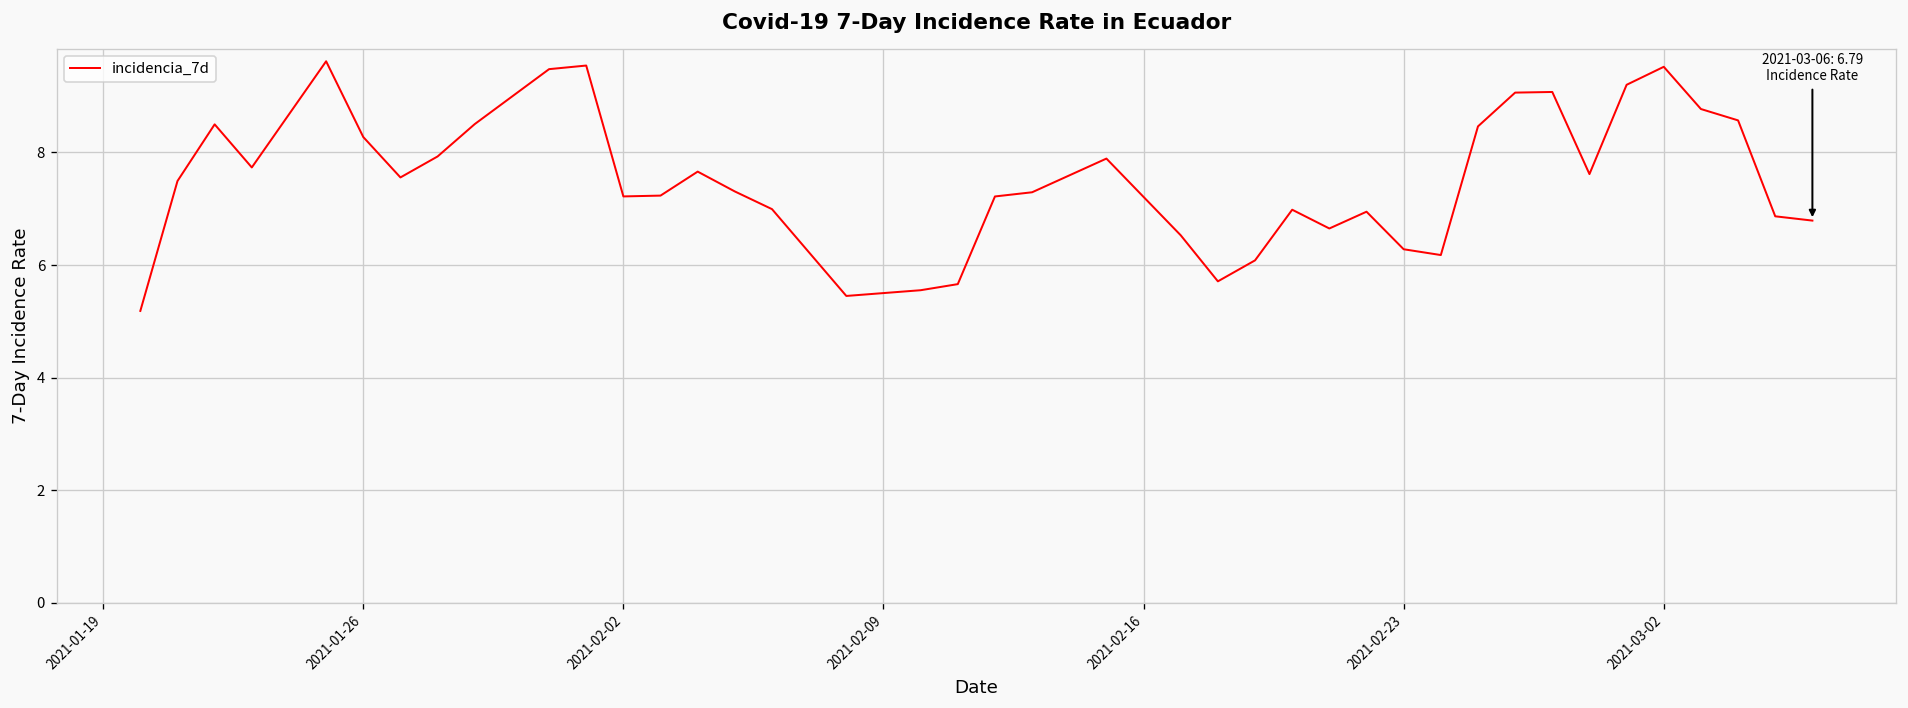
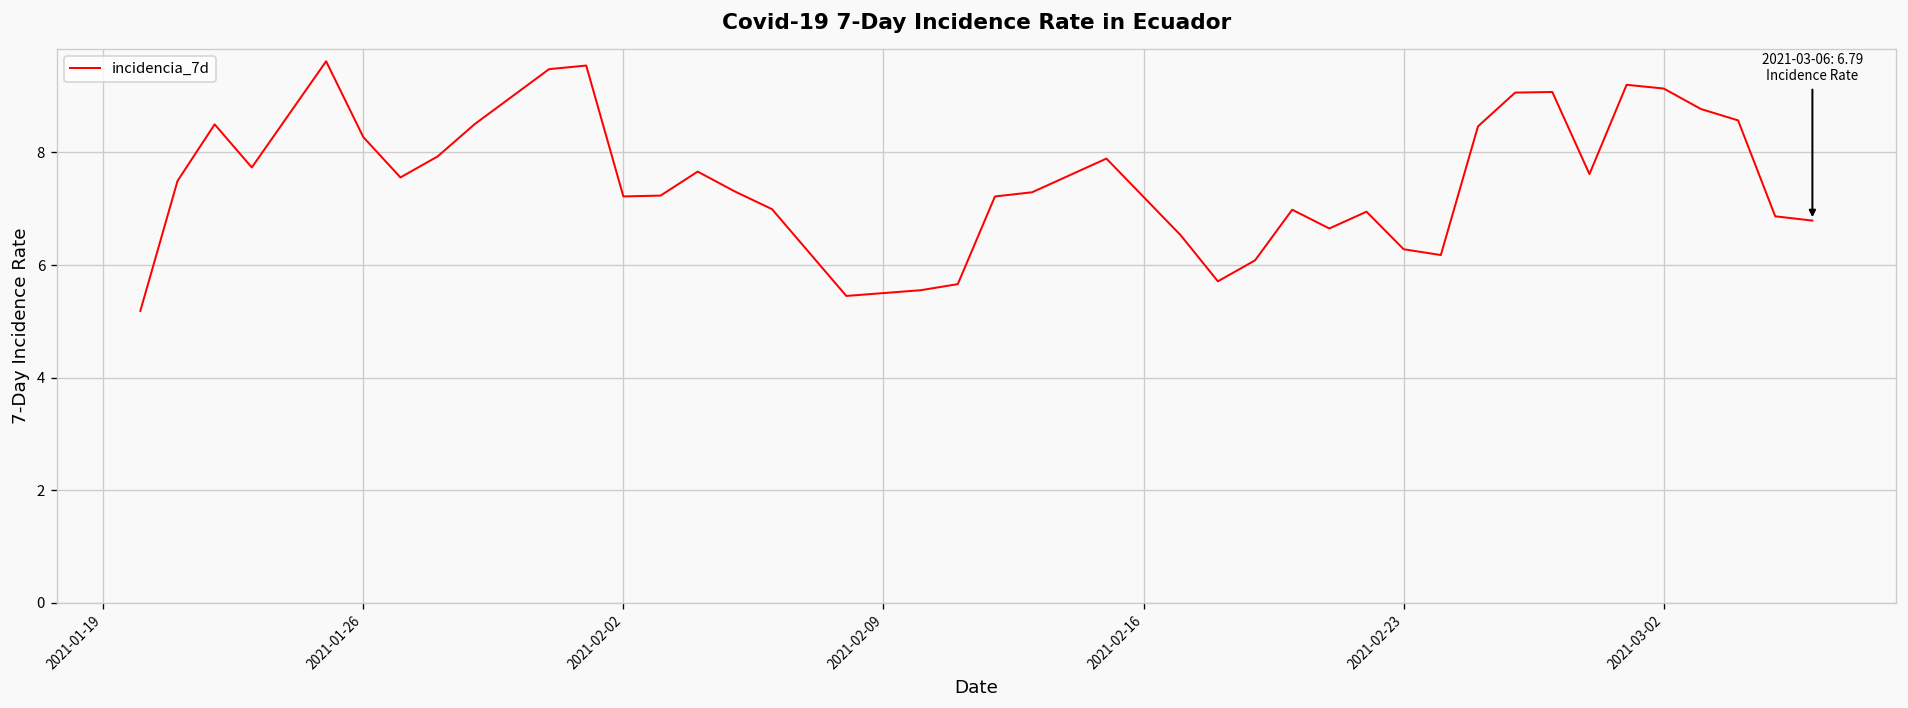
  {
    "2021-01-26": 8.3,
    "2021-02-02": 7.2,
    "2021-02-23": 6.3,
-   "2021-03-02": 9.5
+   "2021-03-02": 9.1
  }
